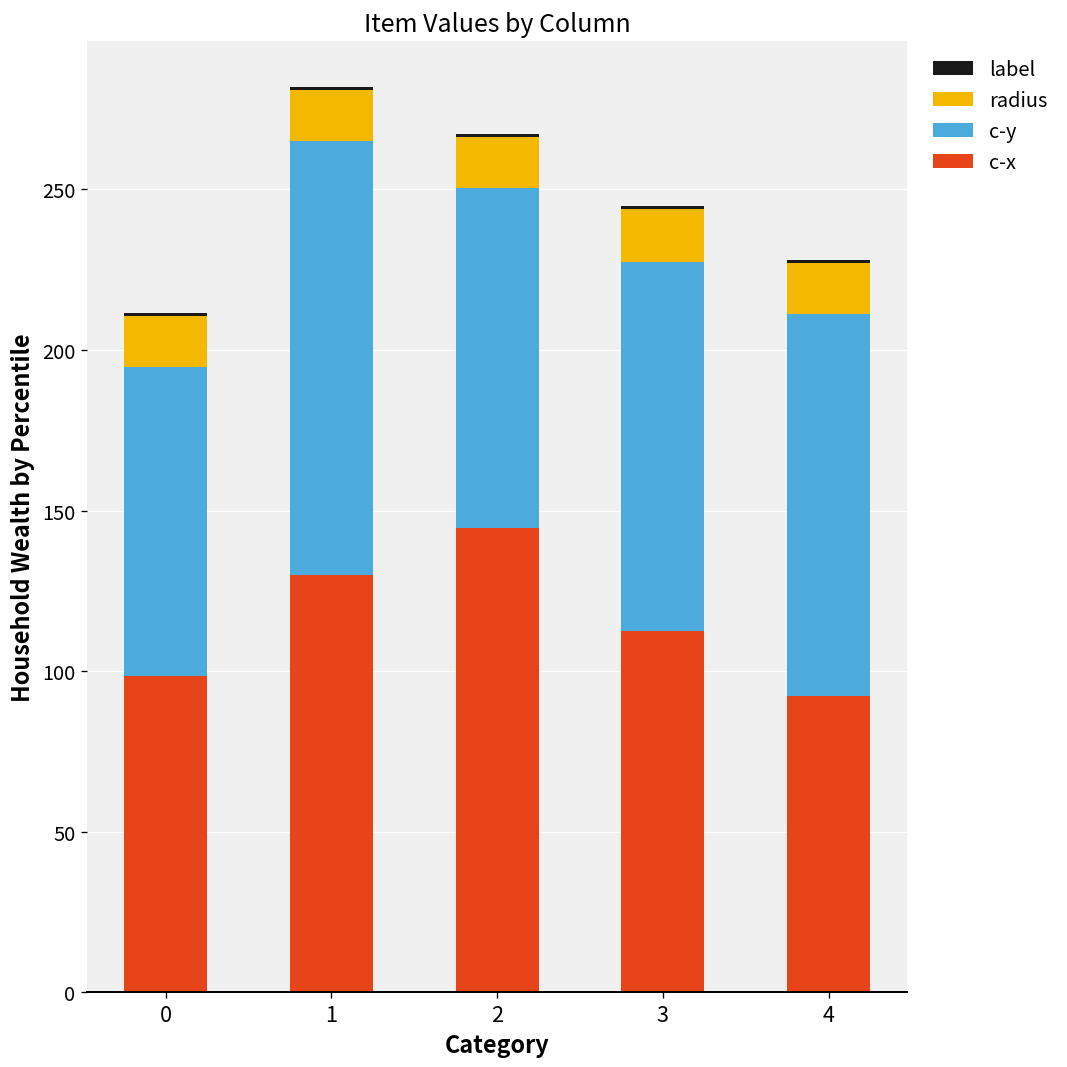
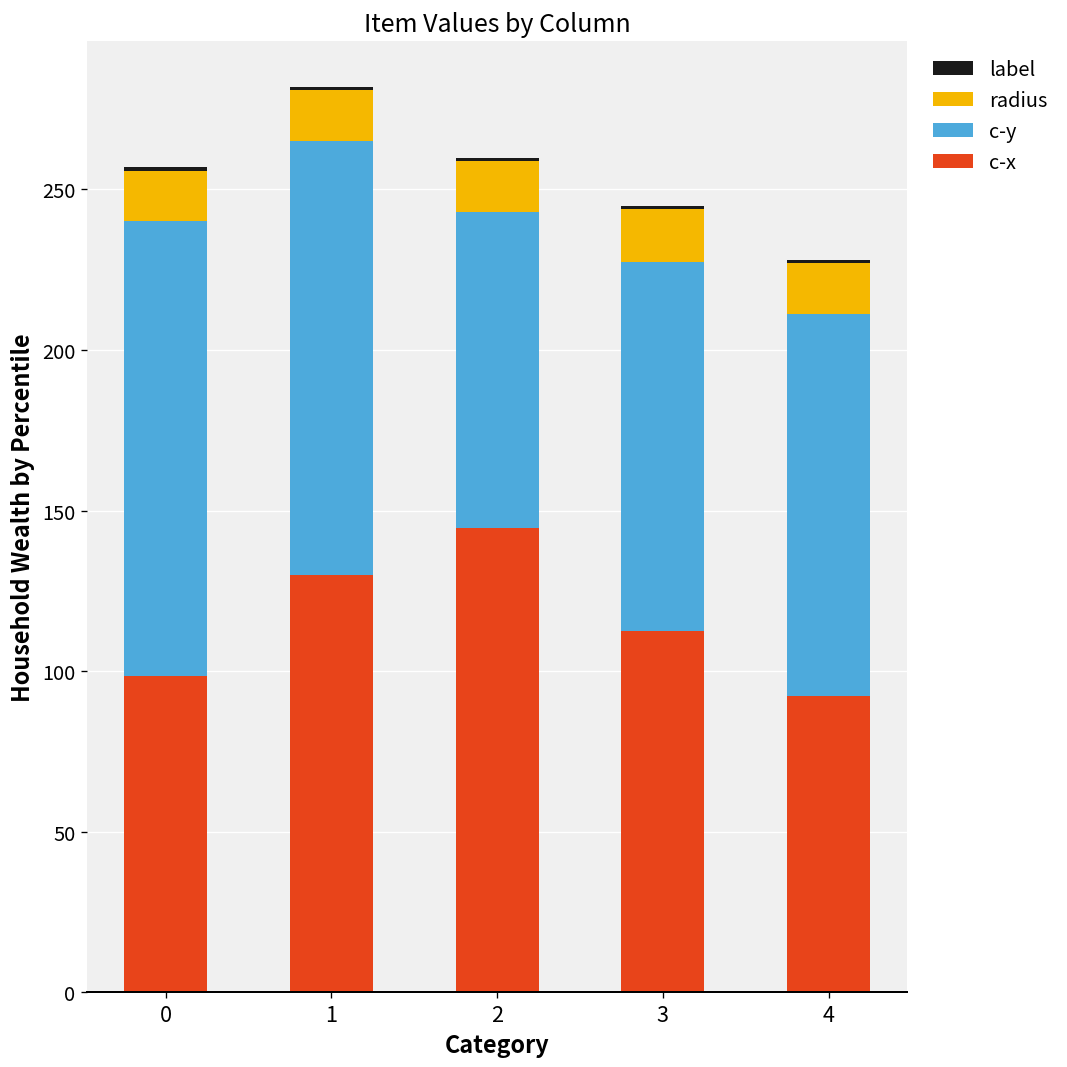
  {
    "c-x": {
      "0": 98,
      "1": 130,
      "2": 144,
      "3": 113,
      "4": 92
    },
    "c-y": {
-     "0": 96,
+     "0": 142,
      "1": 135,
-     "2": 106,
+     "2": 99,
      "3": 115,
      "4": 119
    },
    "radius": {
      "0": 16,
      "1": 16,
      "2": 16,
      "3": 16,
      "4": 16
    },
    "label": {
      "0": 1,
      "1": 1,
      "2": 1,
      "3": 1,
      "4": 1
    }
  }
